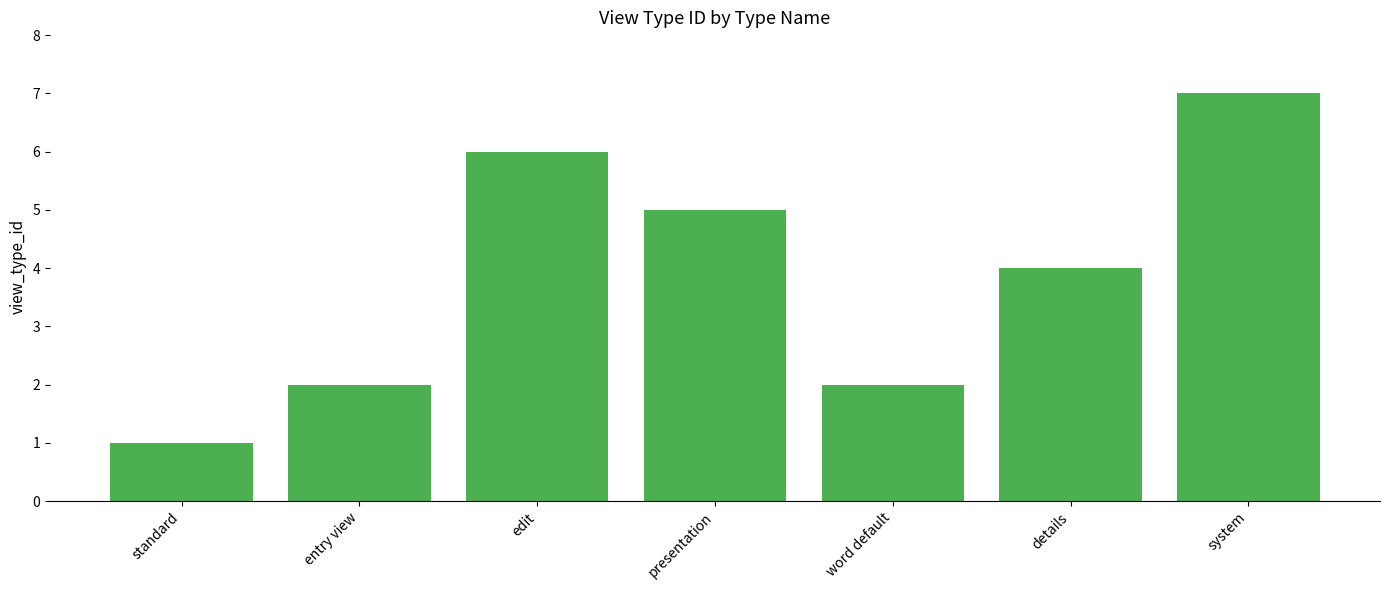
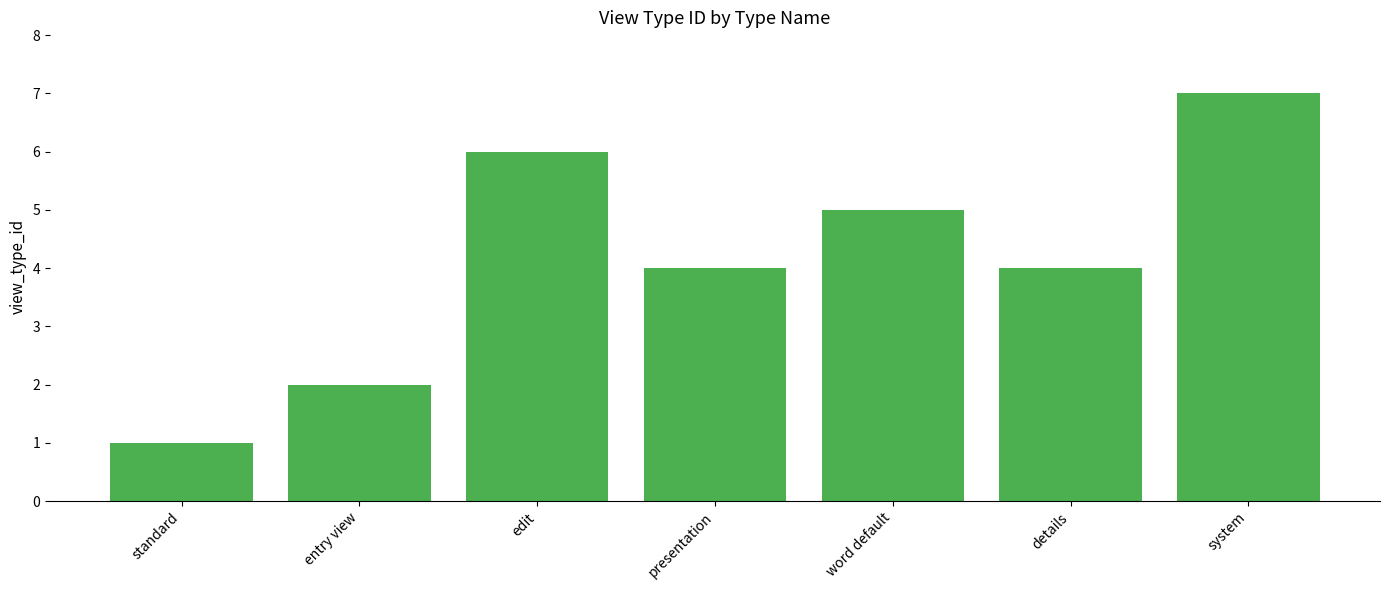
  {
    "standard": 1,
    "entry view": 2,
    "edit": 6,
-   "presentation": 5,
-   "word default": 2,
+   "presentation": 4,
+   "word default": 5,
    "details": 4,
    "system": 7
  }
